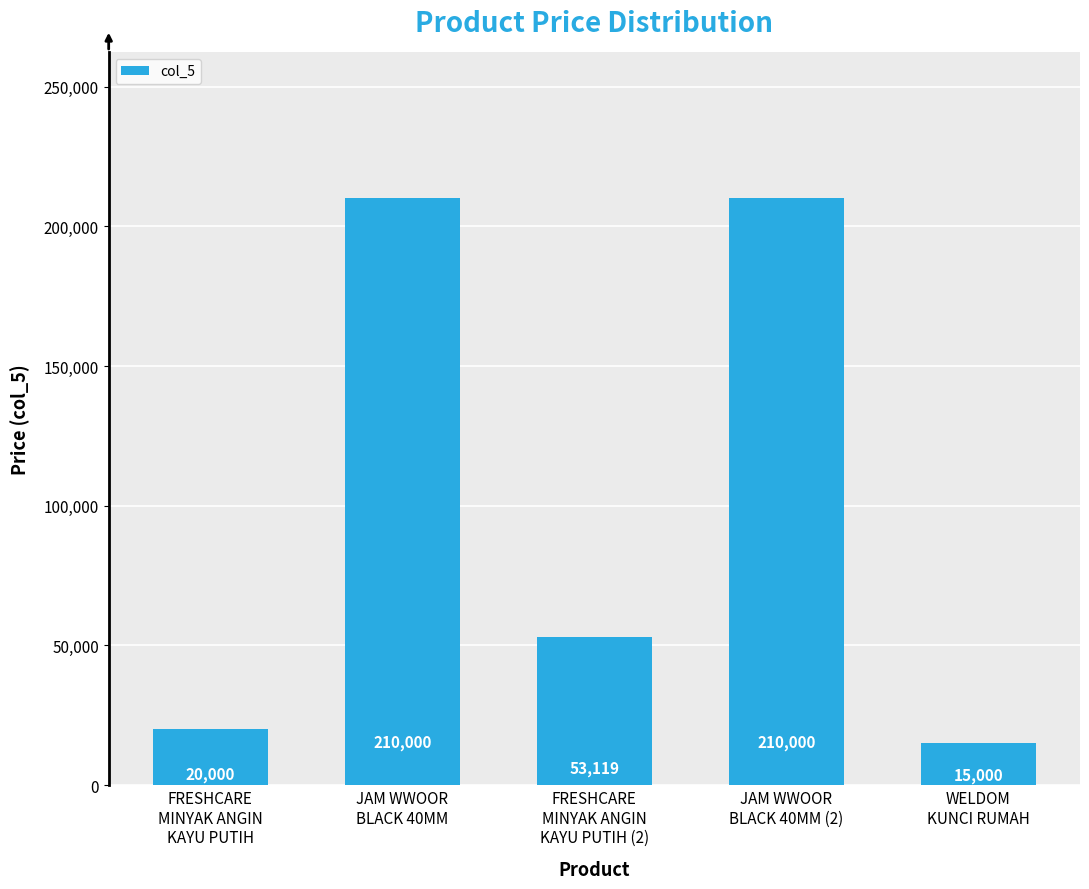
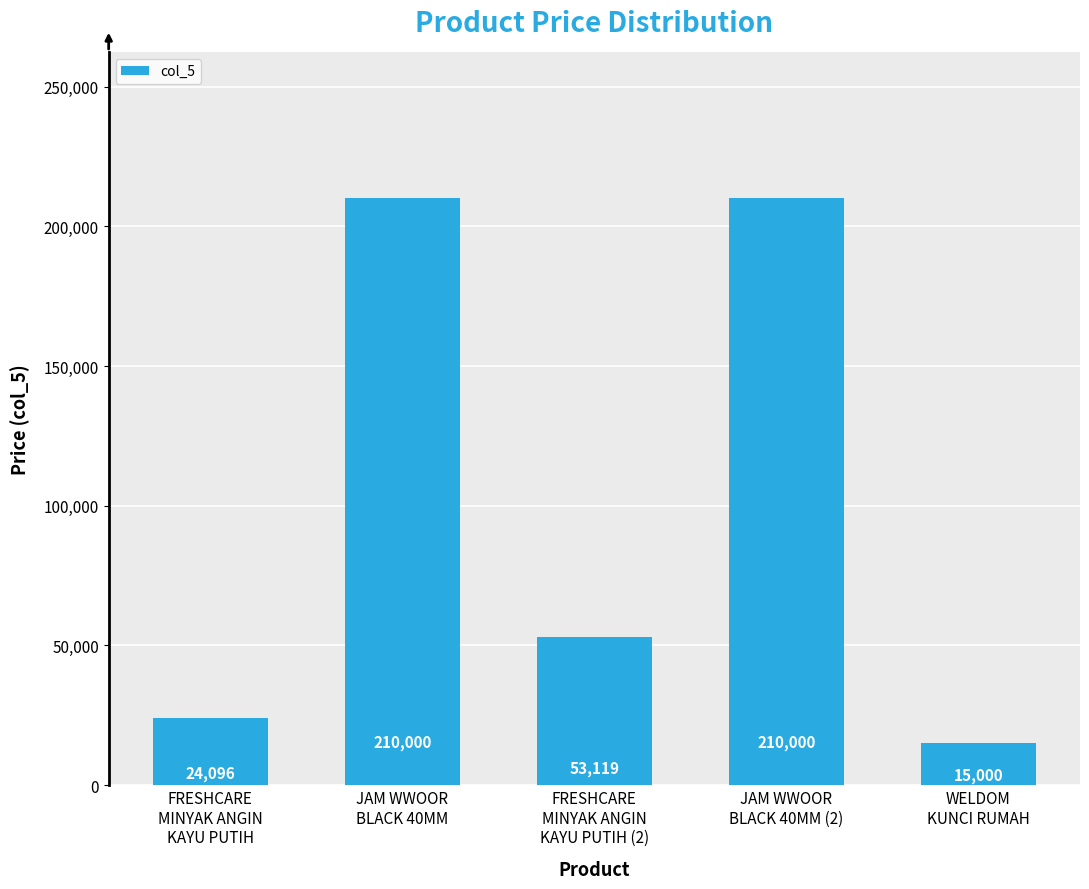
  {
-   "FRESHCARE MINYAK ANGIN KAYU PUTIH": "20,000",
+   "FRESHCARE MINYAK ANGIN KAYU PUTIH": "24,096",
    "JAM WWOOR BLACK 40MM": "210,000",
    "FRESHCARE MINYAK ANGIN KAYU PUTIH (2)": "53,119",
    "JAM WWOOR BLACK 40MM (2)": "210,000",
    "WELDOM KUNCI RUMAH": "15,000"
  }
